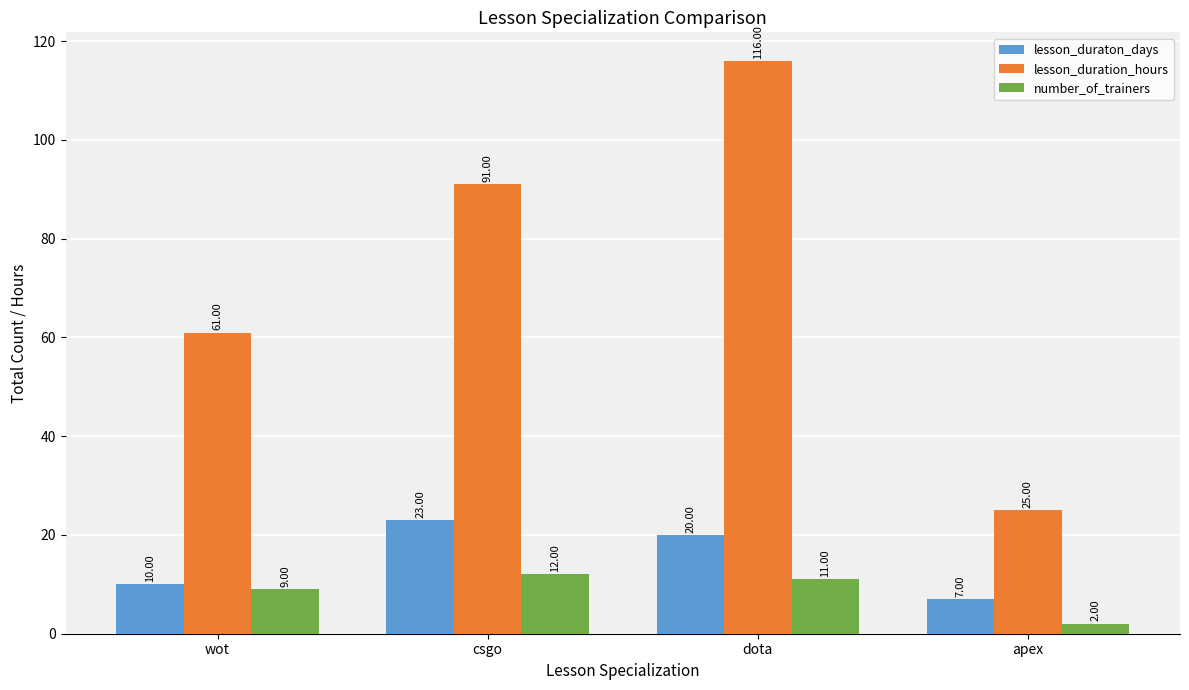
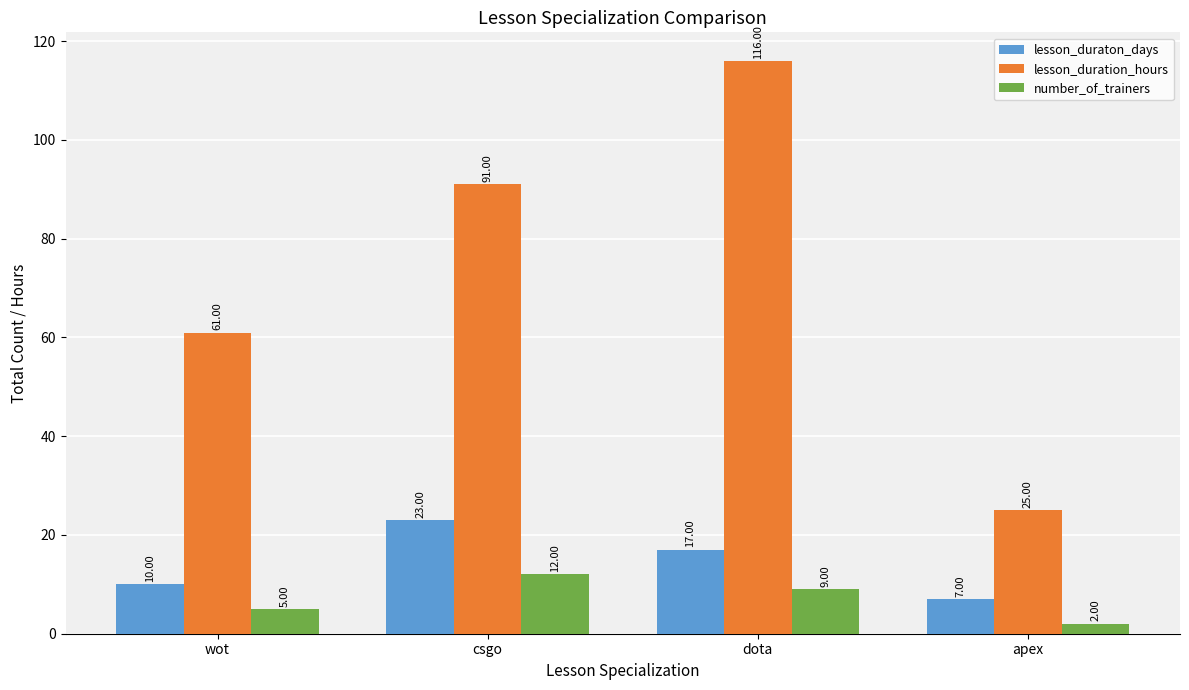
  {
    "lesson_duraton_days": {
      "wot": 10.00,
      "csgo": 23.00,
-     "dota": 20.00,
+     "dota": 17.00,
      "apex": 7.00
    },
    "lesson_duration_hours": {
      "wot": 61.00,
      "csgo": 91.00,
      "dota": 116.00,
      "apex": 25.00
    },
    "number_of_trainers": {
-     "wot": 9.00,
+     "wot": 5.00,
      "csgo": 12.00,
-     "dota": 11.00,
+     "dota": 9.00,
      "apex": 2.00
    }
  }
